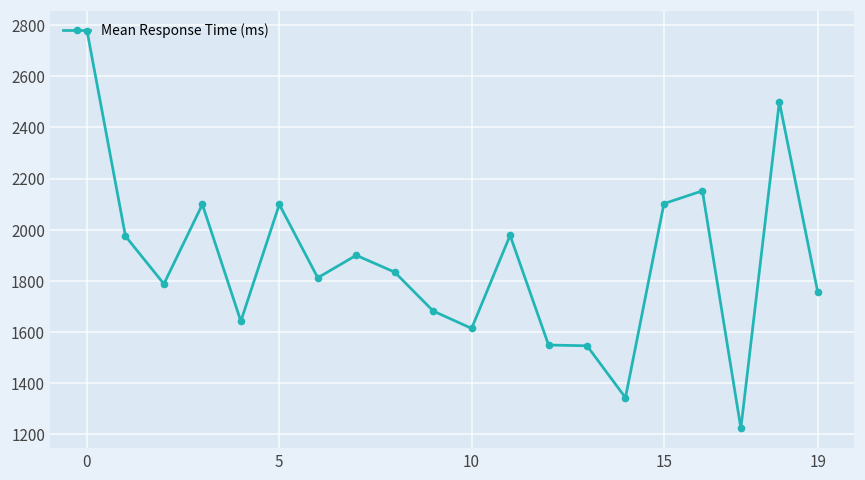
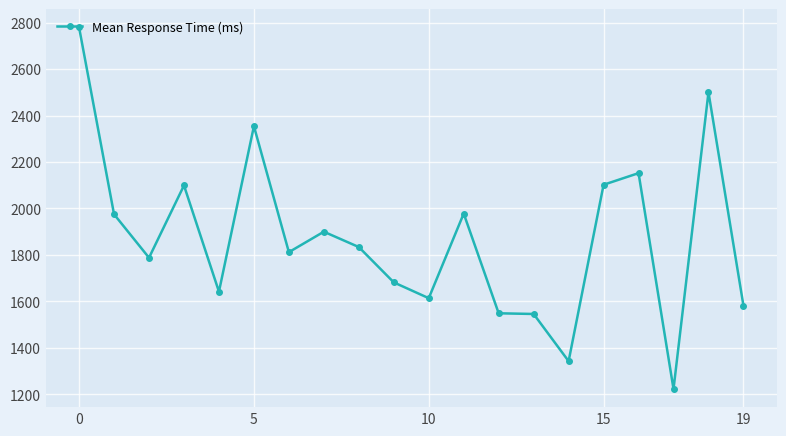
  {
    "0": 2780,
-   "5": 2100,
+   "5": 2350,
    "10": 1610,
    "15": 2100,
-   "19": 1760
+   "19": 1580
  }
